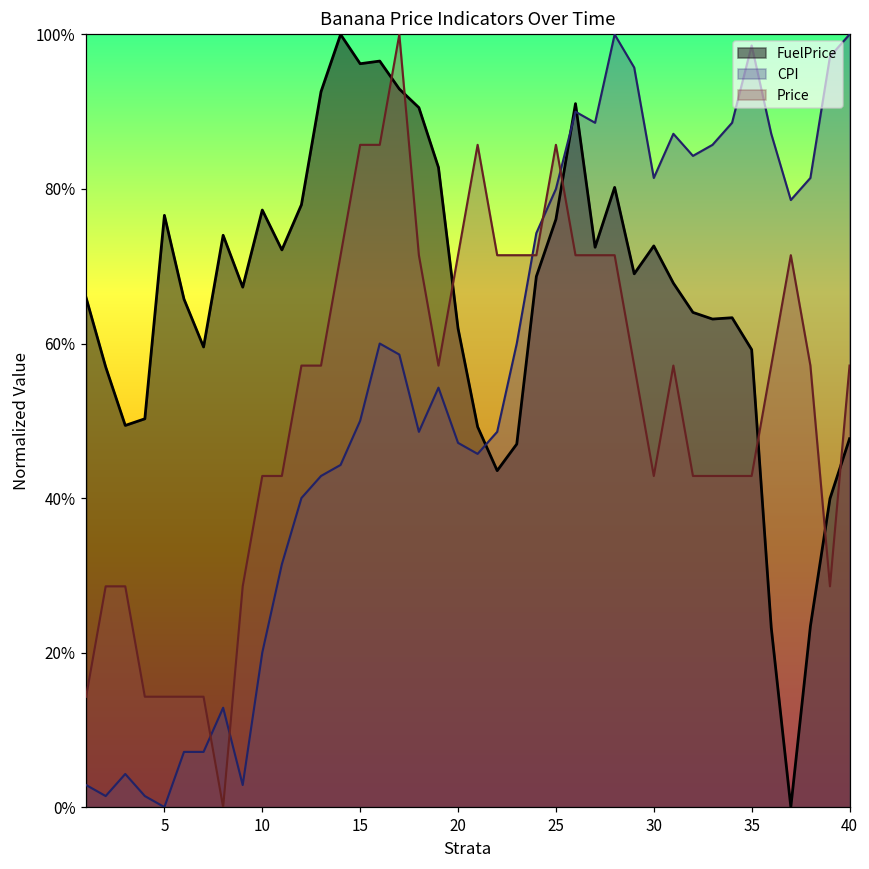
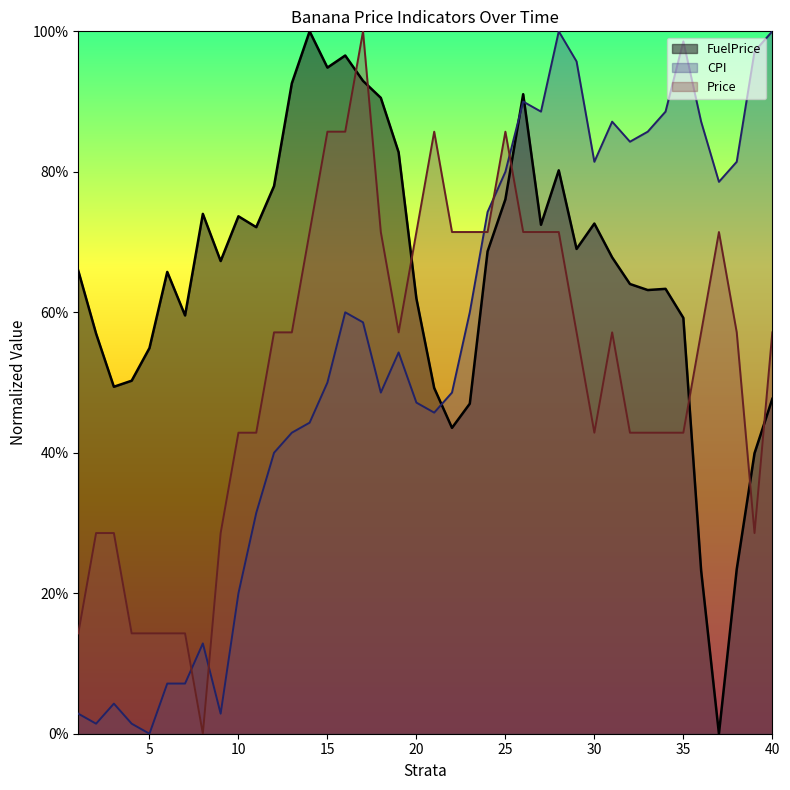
  {
    "FuelPrice": {
-     "5": "77%",
-     "10": "77%",
-     "15": "96%",
+     "5": "55%",
+     "10": "74%",
+     "15": "95%",
      "20": "62%",
      "25": "76%",
      "30": "73%",
      "35": "59%",
      "40": "48%"
    }
  }
